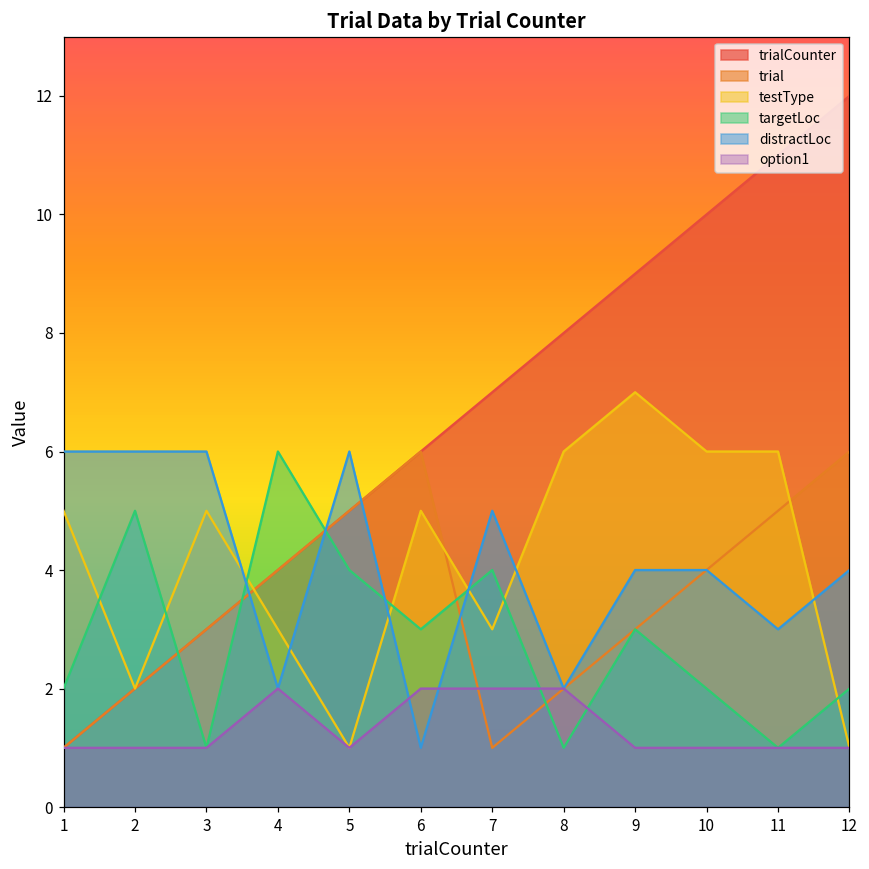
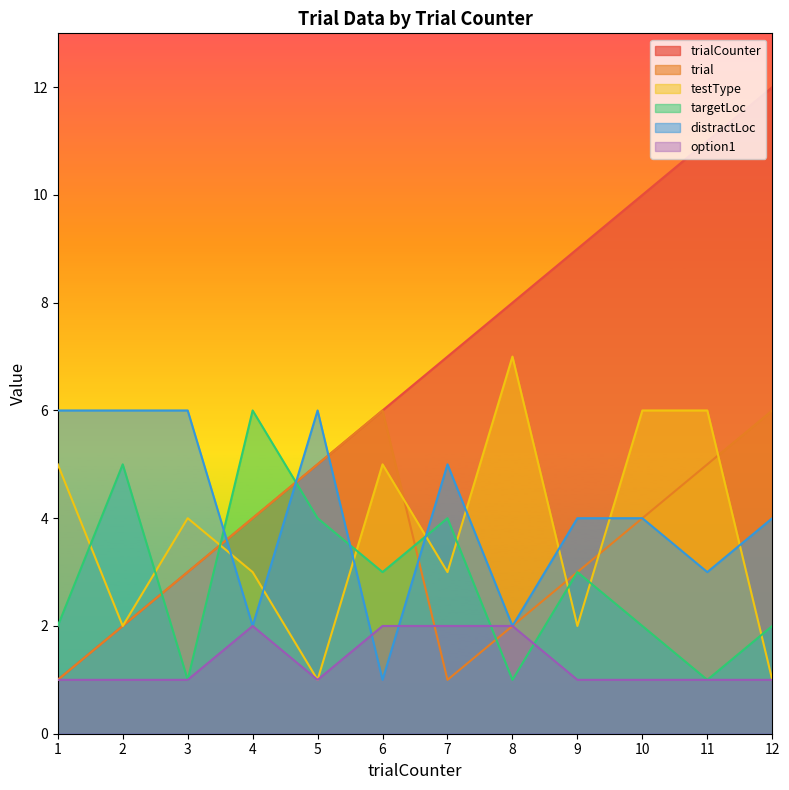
  {
    "testType": {
      "1": 5,
-     "3": 5,
+     "3": 4,
      "4": 3,
      "6": 5,
      "7": 3,
-     "8": 6,
-     "9": 7,
+     "8": 7,
+     "9": 2,
      "10": 6,
      "11": 6
    },
    "targetLoc": {
      "1": 2,
      "2": 5,
      "4": 6,
      "5": 4,
      "6": 3,
      "7": 4,
      "8": 1,
      "10": 2,
      "12": 2
    },
    "distractLoc": {
      "1": 6,
      "2": 6,
      "3": 6,
      "5": 6,
      "6": 1,
      "7": 5,
      "9": 4,
      "11": 3,
      "12": 4
    },
    "option1": {
      "2": 1,
      "6": 2,
      "7": 2,
      "9": 1,
      "10": 1
    }
  }
